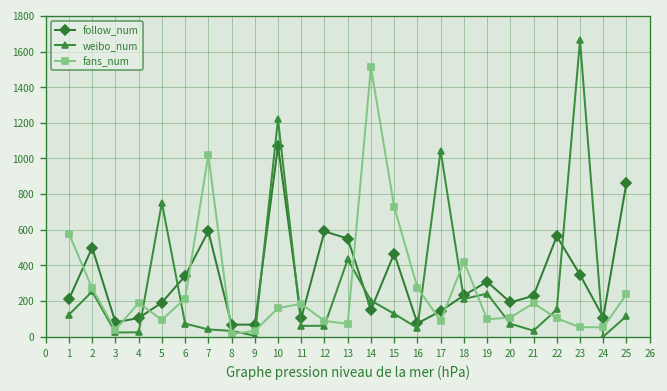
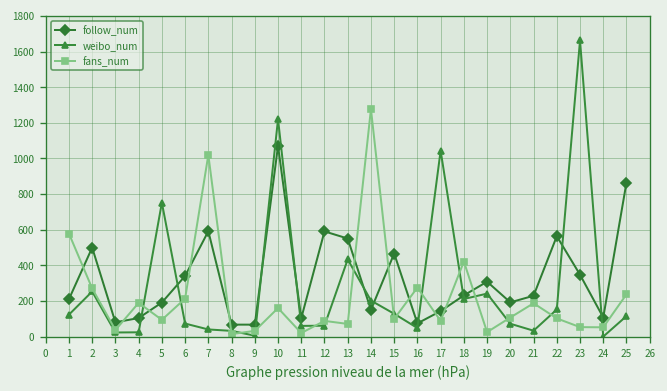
  {
    "fans_num": {
      "1": 580,
      "4": 190,
      "5": 100,
      "6": 210,
      "7": 1020,
      "8": 20,
      "9": 30,
      "10": 160,
-     "11": 190,
+     "11": 20,
      "12": 90,
      "13": 70,
-     "14": 1510,
-     "15": 730,
+     "14": 1280,
+     "15": 100,
      "16": 280,
      "17": 90,
      "18": 420,
-     "19": 100,
+     "19": 30,
      "20": 110,
      "21": 190,
      "22": 100,
      "23": 50,
      "24": 50,
      "25": 240
    }
  }
